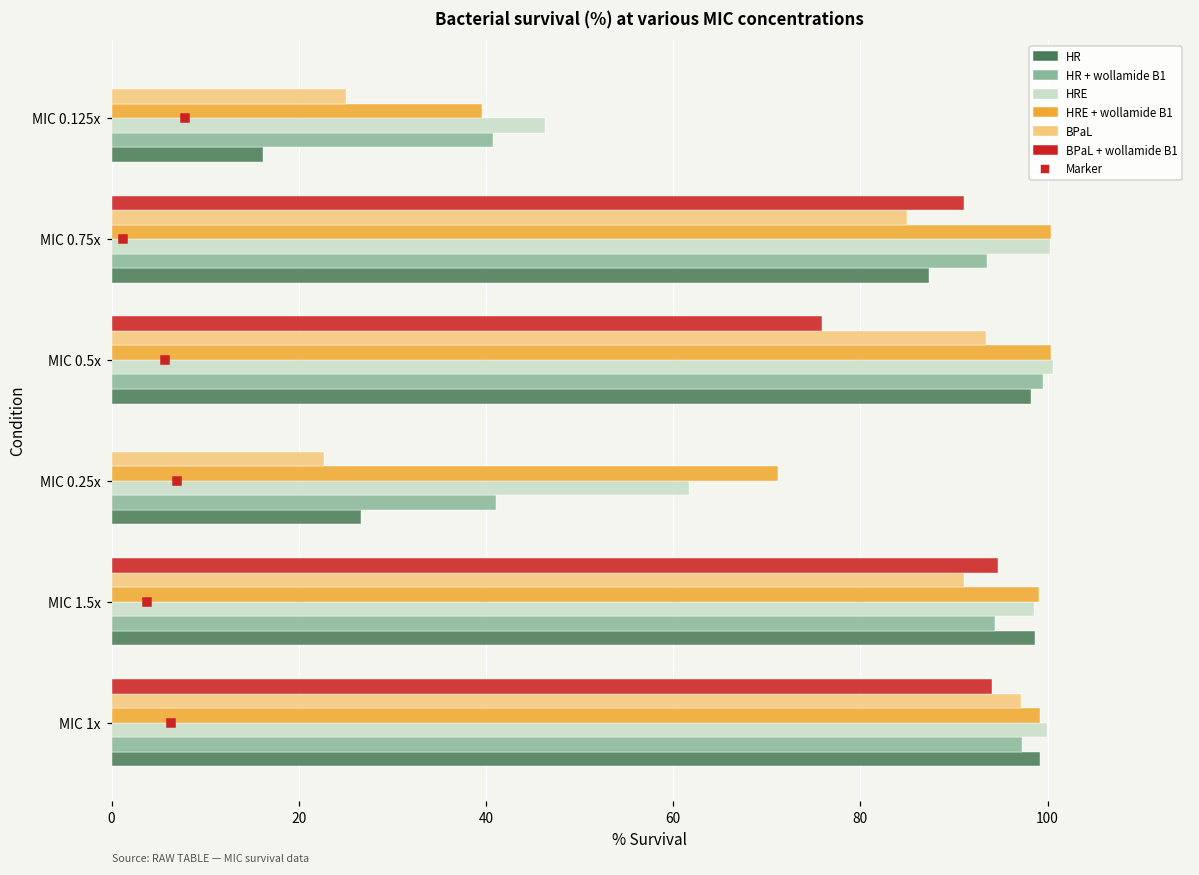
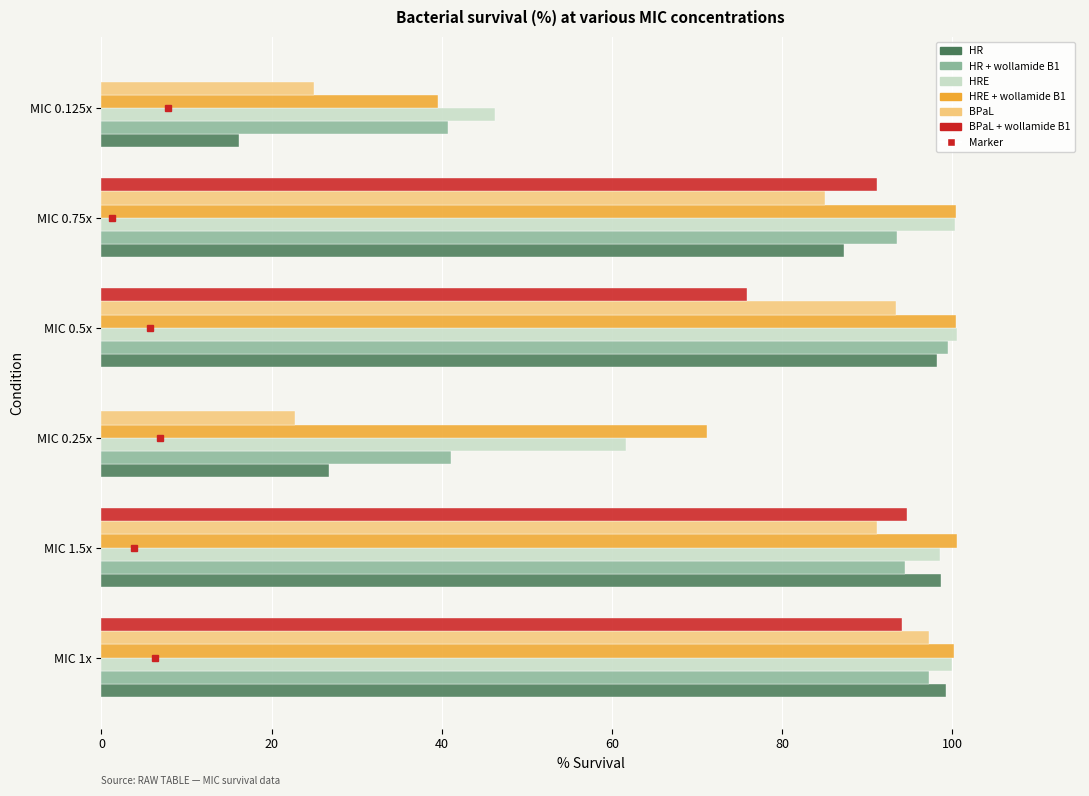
  {
    "HR": {
      "MIC 0.125x": 16,
      "MIC 0.75x": 87,
      "MIC 0.5x": 98,
      "MIC 0.25x": 27,
      "MIC 1.5x": 99,
      "MIC 1x": 99
    },
    "HR + wollamide B1": {
      "MIC 0.125x": 41,
      "MIC 0.75x": 94,
      "MIC 0.5x": 100,
      "MIC 0.25x": 41,
      "MIC 1.5x": 94,
      "MIC 1x": 97
    },
    "HRE": {
      "MIC 0.125x": 46,
      "MIC 0.75x": 100,
      "MIC 0.5x": 101,
      "MIC 0.25x": 62,
      "MIC 1.5x": 99,
      "MIC 1x": 100
    },
    "HRE + wollamide B1": {
      "MIC 0.125x": 40,
      "MIC 0.75x": 100,
      "MIC 0.5x": 100,
      "MIC 0.25x": 71,
-     "MIC 1.5x": 99,
-     "MIC 1x": 99
+     "MIC 1.5x": 101,
+     "MIC 1x": 100
    },
    "BPaL": {
      "MIC 0.125x": 25,
      "MIC 0.75x": 85,
      "MIC 0.5x": 93,
      "MIC 0.25x": 23,
      "MIC 1.5x": 91,
      "MIC 1x": 97
    }
  }
